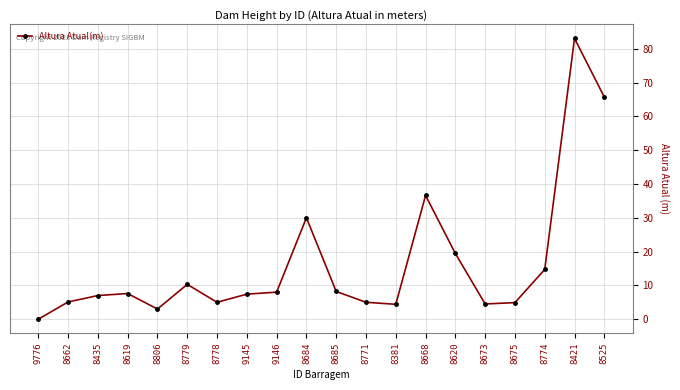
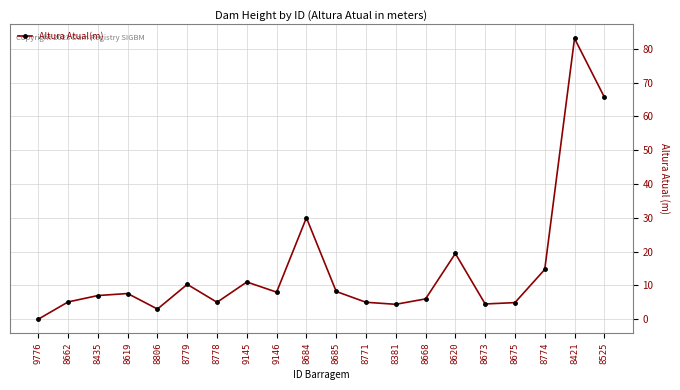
  {
    "9776": 0,
    "8662": 5,
    "8435": 7,
    "8619": 8,
    "8806": 3,
    "8779": 10,
    "8778": 5,
-   "9145": 7,
+   "9145": 11,
    "9146": 8,
    "8684": 30,
    "8685": 8,
    "8771": 5,
    "8381": 4,
-   "8668": 37,
+   "8668": 6,
    "8620": 19,
    "8673": 5,
    "8675": 5,
    "8774": 15,
    "8421": 83,
    "8525": 66
  }
